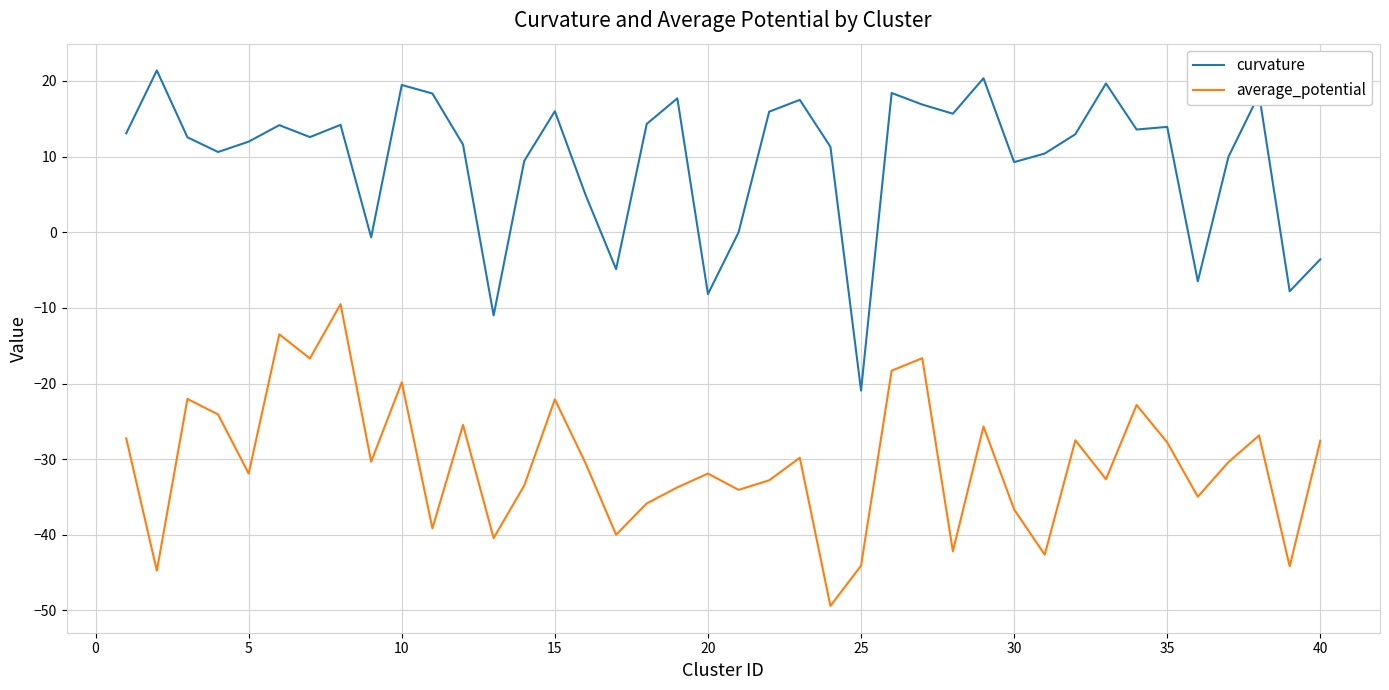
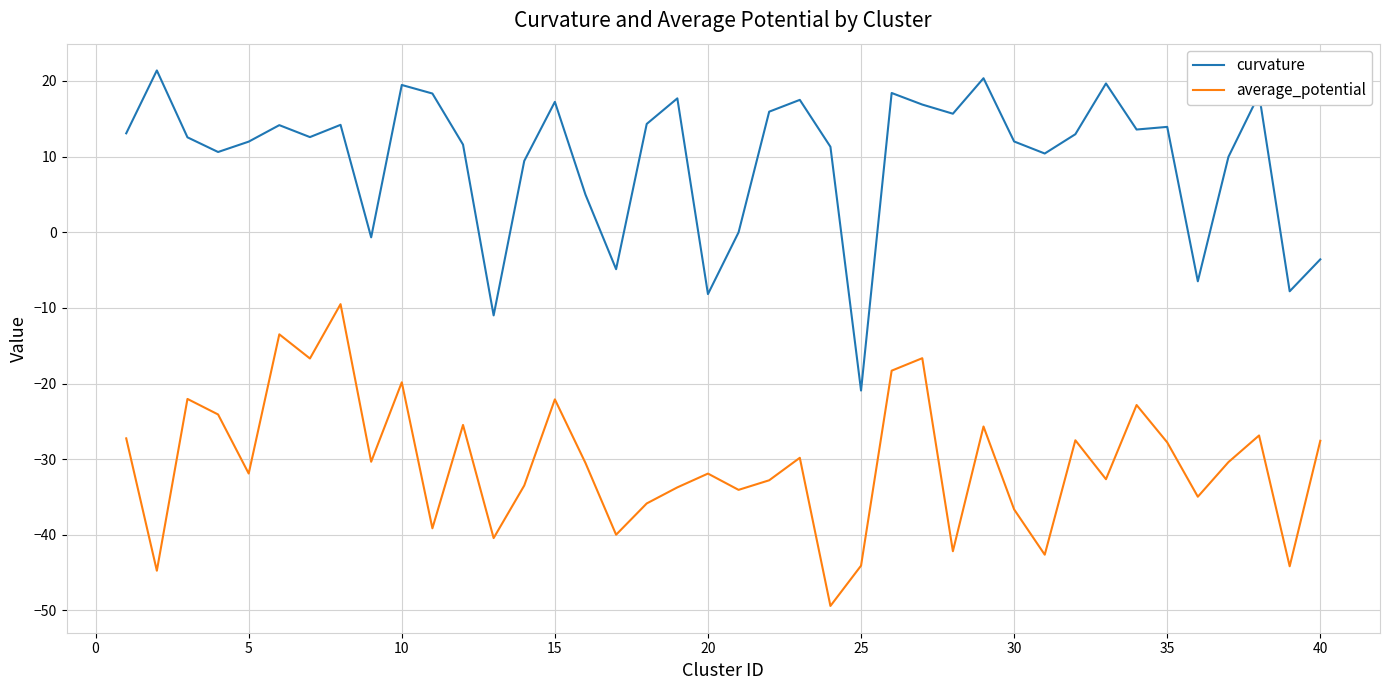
  {
    "curvature": {
      "5": 12,
      "10": 19,
-     "15": 16,
+     "15": 17,
      "20": -8,
      "25": -21,
-     "30": 9,
+     "30": 12,
      "35": 14,
      "40": -4
    },
    "average_potential": {
      "5": -32,
      "10": -20,
      "15": -22,
      "20": -32,
      "25": -44,
      "30": -37,
      "35": -28,
      "40": -28
    }
  }
